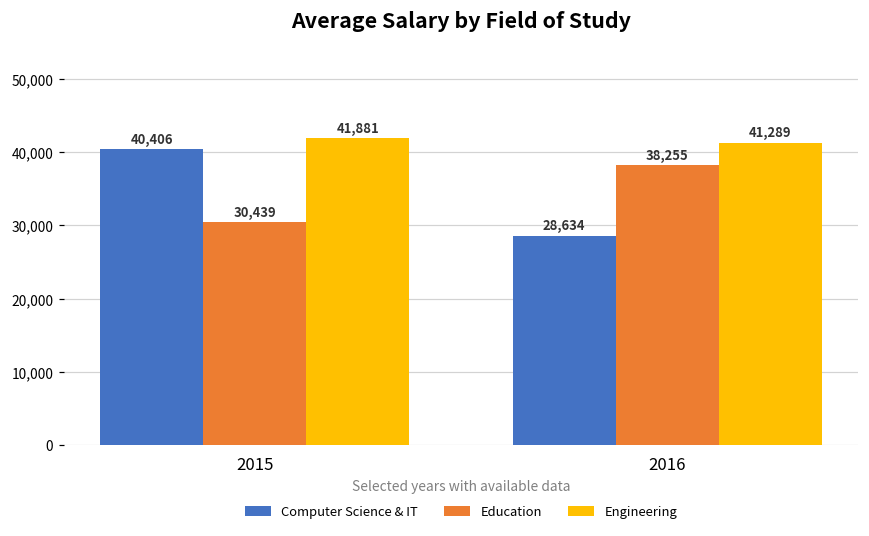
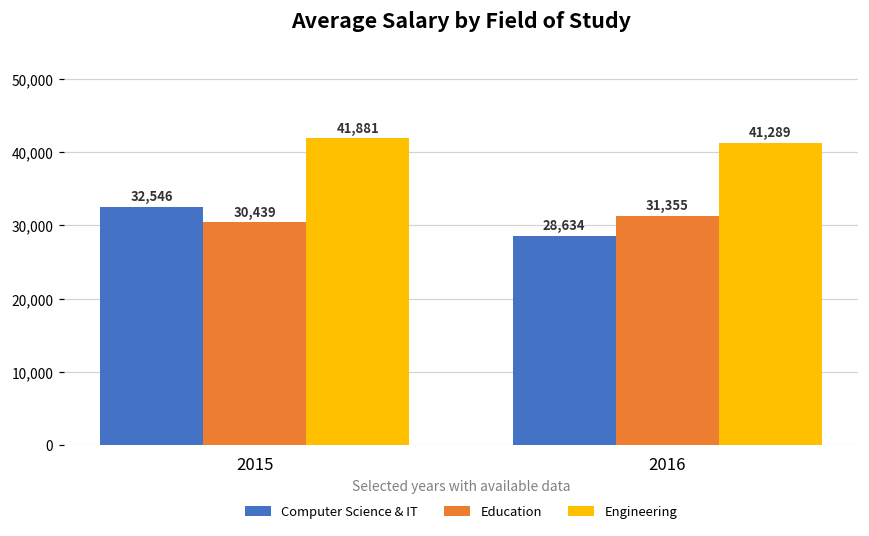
  {
    "Computer Science & IT": {
-     "2015": "40,406",
+     "2015": "32,546",
      "2016": "28,634"
    },
    "Education": {
      "2015": "30,439",
-     "2016": "38,255"
+     "2016": "31,355"
    },
    "Engineering": {
      "2015": "41,881",
      "2016": "41,289"
    }
  }
